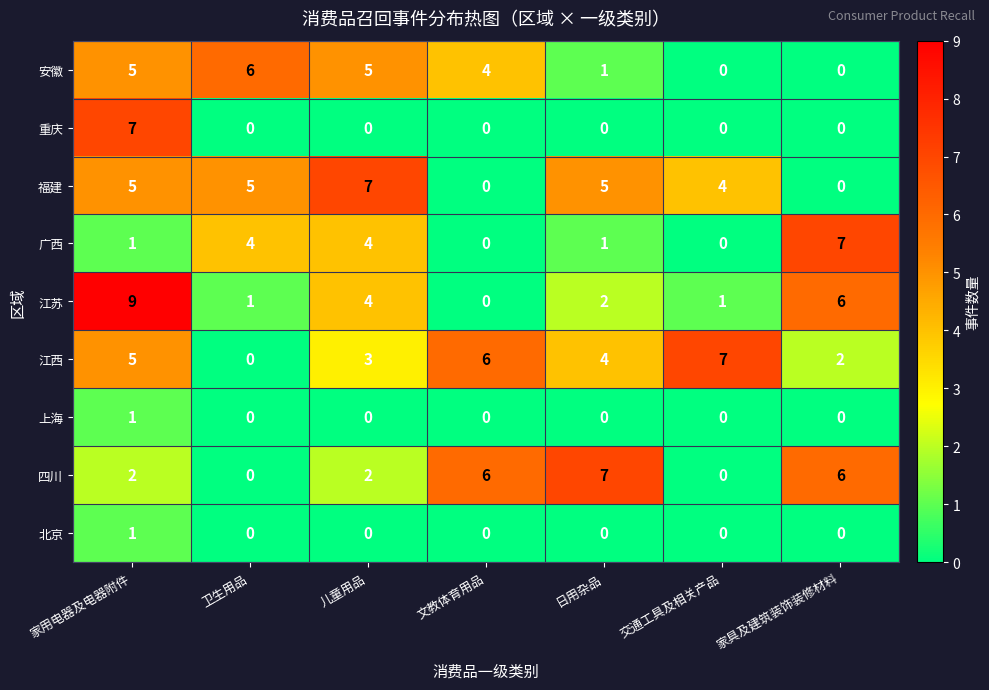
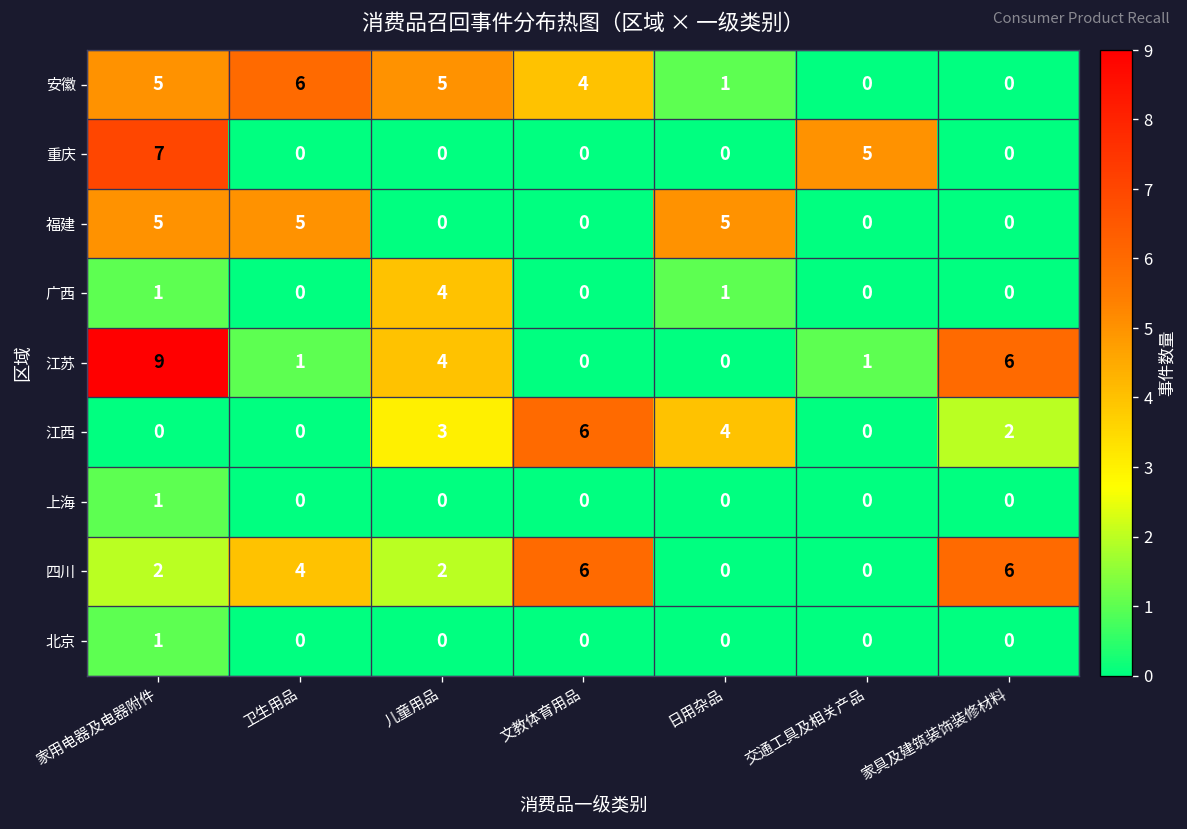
  {
    "安徽": {
      "家用电器及电器附件": 5,
      "卫生用品": 6,
      "儿童用品": 5,
      "文教体育用品": 4,
      "日用杂品": 1,
      "交通工具及相关产品": 0,
      "家具及建筑装饰装修材料": 0
    },
    "重庆": {
      "家用电器及电器附件": 7,
      "卫生用品": 0,
      "儿童用品": 0,
      "文教体育用品": 0,
      "日用杂品": 0,
-     "交通工具及相关产品": 0,
+     "交通工具及相关产品": 5,
      "家具及建筑装饰装修材料": 0
    },
    "福建": {
      "家用电器及电器附件": 5,
      "卫生用品": 5,
-     "儿童用品": 7,
+     "儿童用品": 0,
      "文教体育用品": 0,
      "日用杂品": 5,
-     "交通工具及相关产品": 4,
+     "交通工具及相关产品": 0,
      "家具及建筑装饰装修材料": 0
    },
    "广西": {
      "家用电器及电器附件": 1,
-     "卫生用品": 4,
+     "卫生用品": 0,
      "儿童用品": 4,
      "文教体育用品": 0,
      "日用杂品": 1,
      "交通工具及相关产品": 0,
-     "家具及建筑装饰装修材料": 7
+     "家具及建筑装饰装修材料": 0
    },
    "江苏": {
      "家用电器及电器附件": 9,
      "卫生用品": 1,
      "儿童用品": 4,
      "文教体育用品": 0,
-     "日用杂品": 2,
+     "日用杂品": 0,
      "交通工具及相关产品": 1,
      "家具及建筑装饰装修材料": 6
    },
    "江西": {
-     "家用电器及电器附件": 5,
+     "家用电器及电器附件": 0,
      "卫生用品": 0,
      "儿童用品": 3,
      "文教体育用品": 6,
      "日用杂品": 4,
-     "交通工具及相关产品": 7,
+     "交通工具及相关产品": 0,
      "家具及建筑装饰装修材料": 2
    },
    "上海": {
      "家用电器及电器附件": 1,
      "卫生用品": 0,
      "儿童用品": 0,
      "文教体育用品": 0,
      "日用杂品": 0,
      "交通工具及相关产品": 0,
      "家具及建筑装饰装修材料": 0
    },
    "四川": {
      "家用电器及电器附件": 2,
-     "卫生用品": 0,
+     "卫生用品": 4,
      "儿童用品": 2,
      "文教体育用品": 6,
-     "日用杂品": 7,
+     "日用杂品": 0,
      "交通工具及相关产品": 0,
      "家具及建筑装饰装修材料": 6
    },
    "北京": {
      "家用电器及电器附件": 1,
      "卫生用品": 0,
      "儿童用品": 0,
      "文教体育用品": 0,
      "日用杂品": 0,
      "交通工具及相关产品": 0,
      "家具及建筑装饰装修材料": 0
    }
  }
